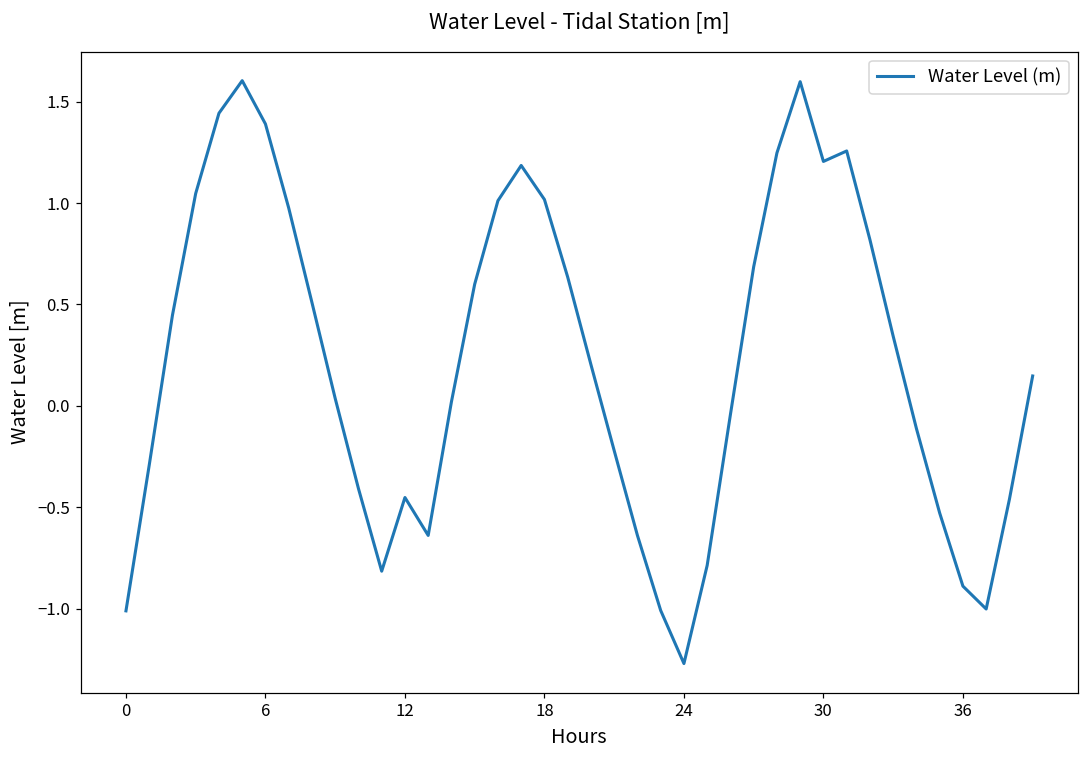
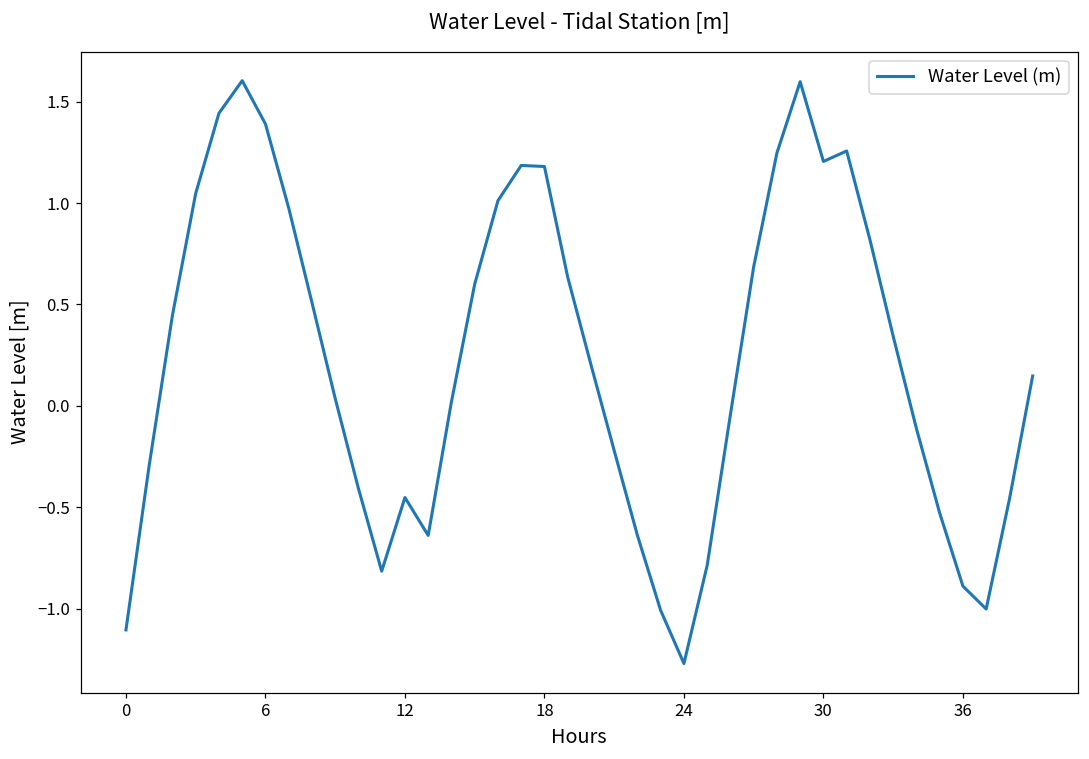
  {
-   "0": -1.01,
+   "0": -1.11,
    "6": 1.39,
    "12": -0.45,
-   "18": 1.02,
+   "18": 1.18,
    "24": -1.27,
    "30": 1.21,
    "36": -0.89
  }
